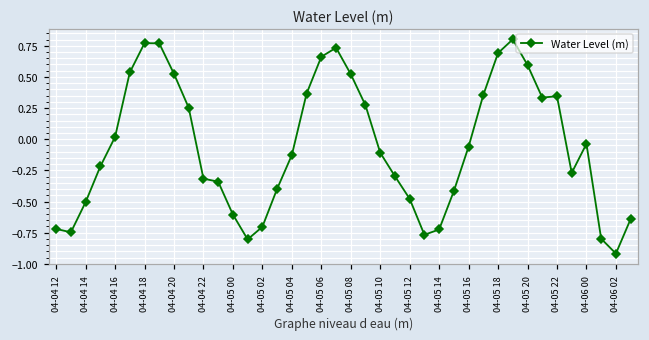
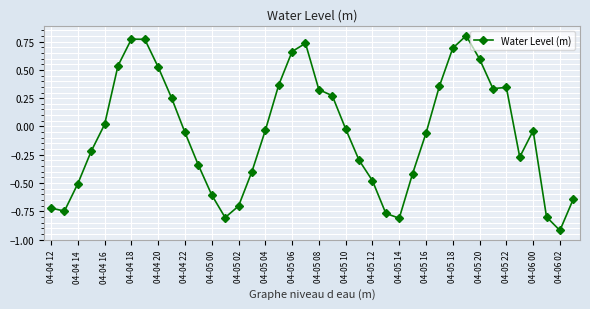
  {
    "04-04 12": -0.72,
    "04-04 14": -0.50,
    "04-04 16": 0.02,
    "04-04 18": 0.77,
    "04-04 20": 0.52,
-   "04-04 22": -0.32,
+   "04-04 22": -0.05,
    "04-05 00": -0.60,
    "04-05 02": -0.70,
-   "04-05 04": -0.13,
+   "04-05 04": -0.03,
    "04-05 06": 0.66,
-   "04-05 08": 0.52,
-   "04-05 10": -0.11,
+   "04-05 08": 0.33,
+   "04-05 10": -0.02,
    "04-05 12": -0.48,
-   "04-05 14": -0.72,
+   "04-05 14": -0.81,
    "04-05 16": -0.06,
    "04-05 18": 0.69,
    "04-05 20": 0.60,
    "04-05 22": 0.35,
    "04-06 00": -0.04,
    "04-06 02": -0.92
  }
